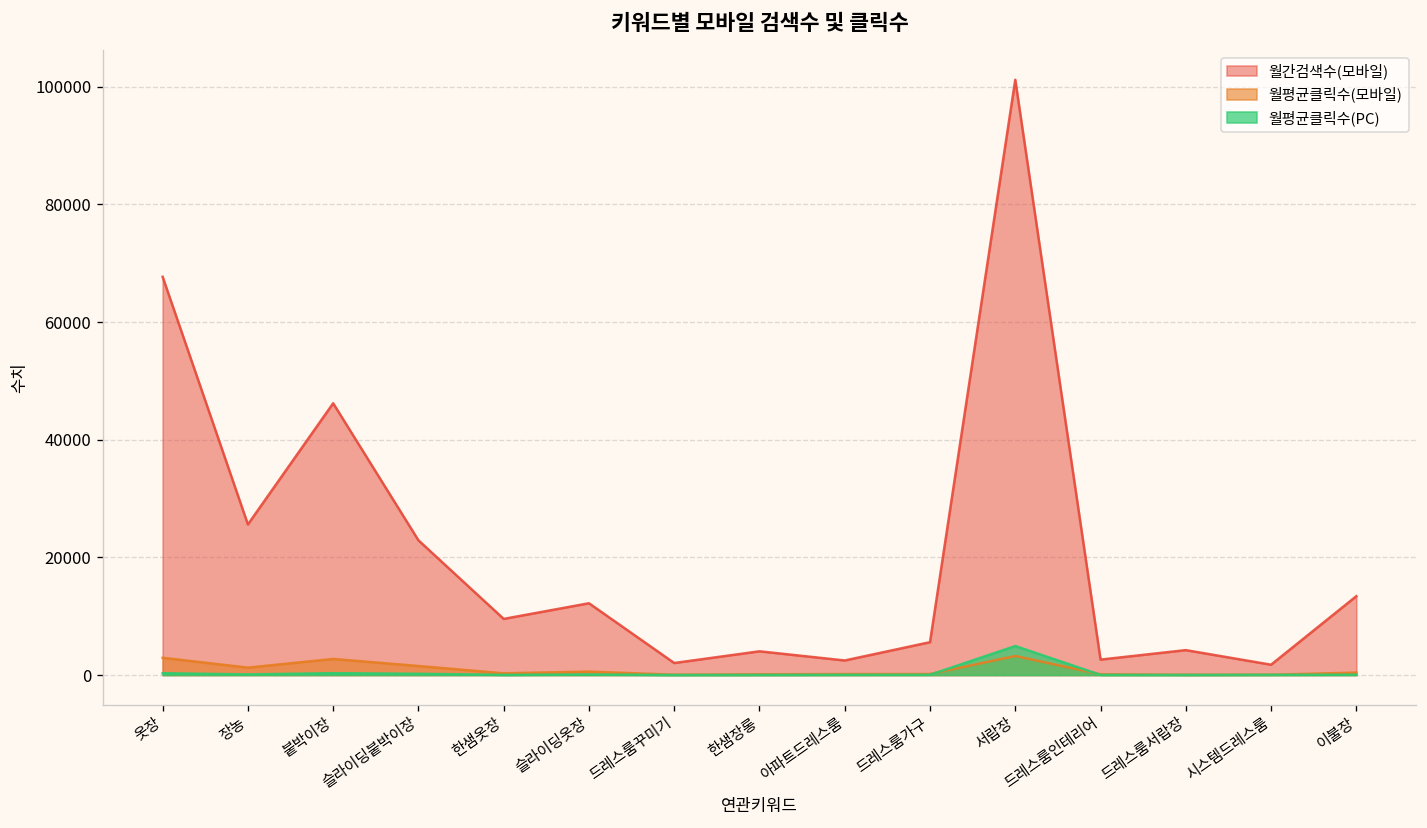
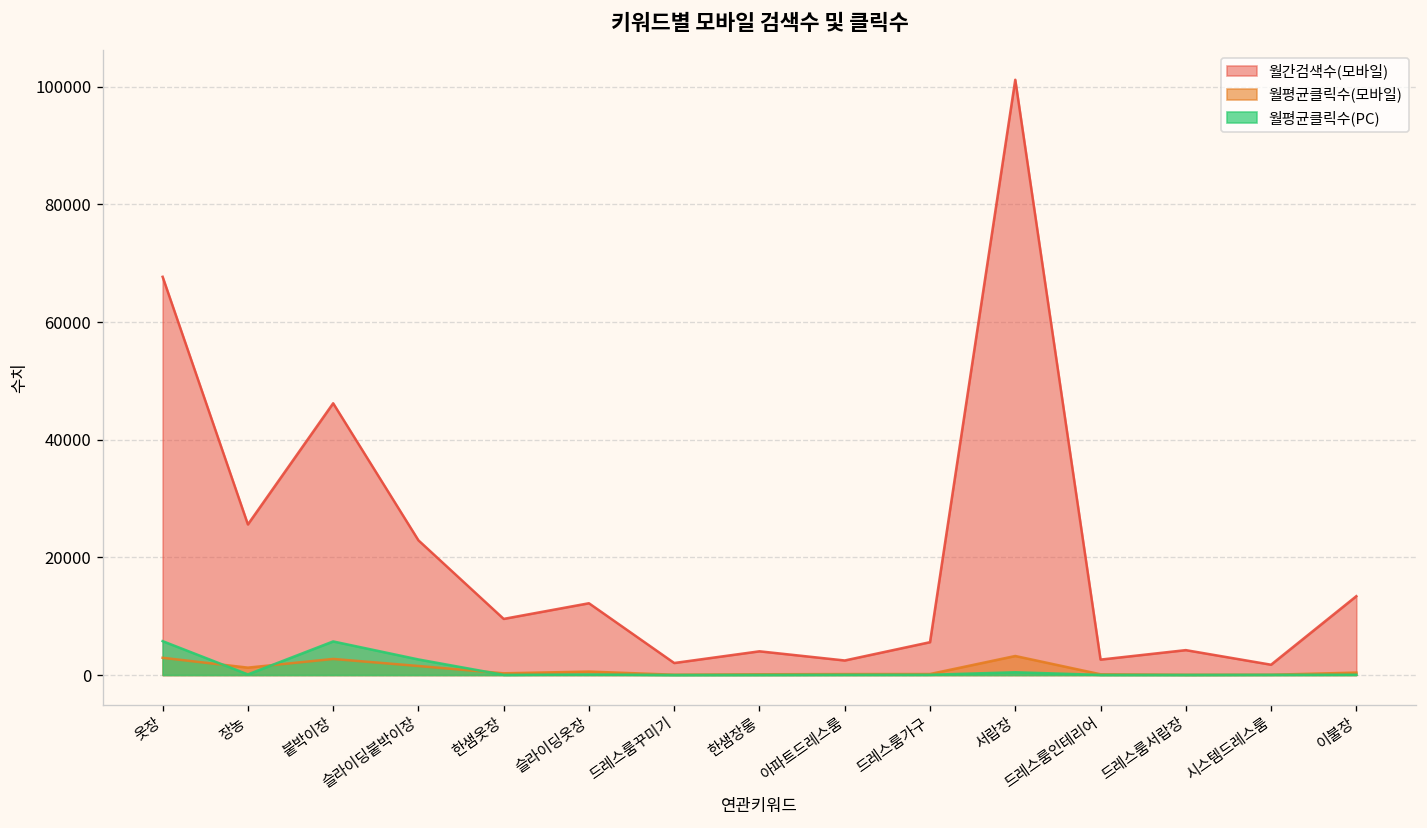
  {
    "월평균클릭수(PC)": {
-     "옷장": 0,
+     "옷장": 6000,
      "장농": 0,
-     "붙박이장": 0,
-     "슬라이딩붙박이장": 0,
-     "서랍장": 5000
+     "붙박이장": 6000,
+     "슬라이딩붙박이장": 3000,
+     "서랍장": 0
    }
  }
